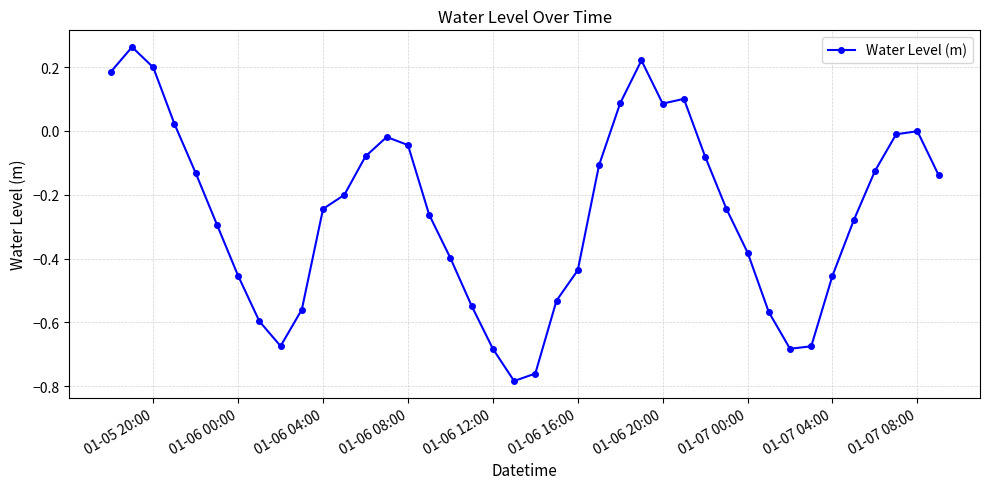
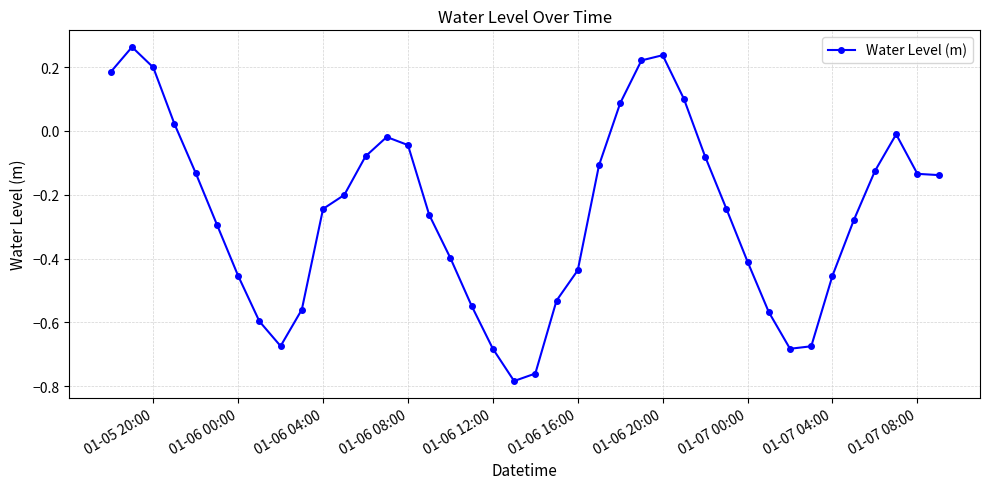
  {
    "01-05 20:00": 0.20,
    "01-06 00:00": -0.45,
    "01-06 04:00": -0.24,
    "01-06 08:00": -0.04,
    "01-06 12:00": -0.68,
    "01-06 16:00": -0.44,
-   "01-06 20:00": 0.09,
-   "01-07 00:00": -0.38,
+   "01-06 20:00": 0.24,
+   "01-07 00:00": -0.41,
    "01-07 04:00": -0.45,
-   "01-07 08:00": 0.00
+   "01-07 08:00": -0.13
  }
